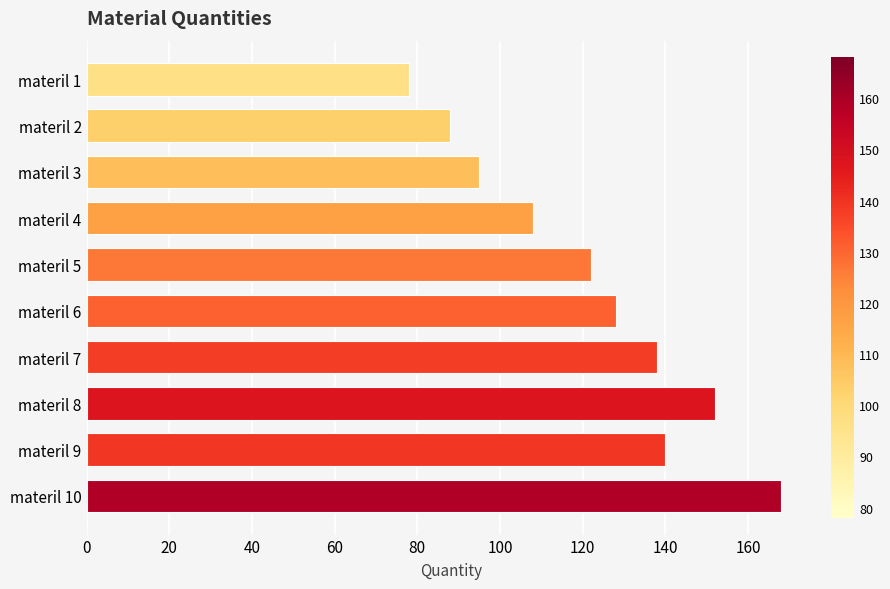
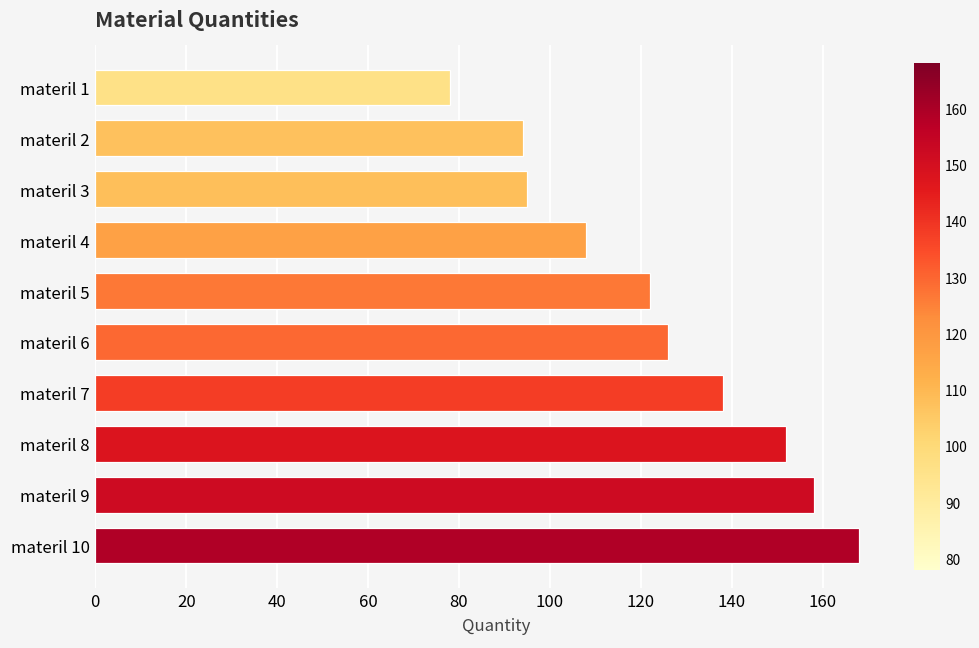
  {
    "materil 1": 78,
-   "materil 2": 88,
+   "materil 2": 94,
    "materil 3": 95,
    "materil 4": 108,
    "materil 5": 122,
-   "materil 6": 128,
+   "materil 6": 126,
    "materil 7": 138,
    "materil 8": 152,
-   "materil 9": 140,
+   "materil 9": 158,
    "materil 10": 168
  }
